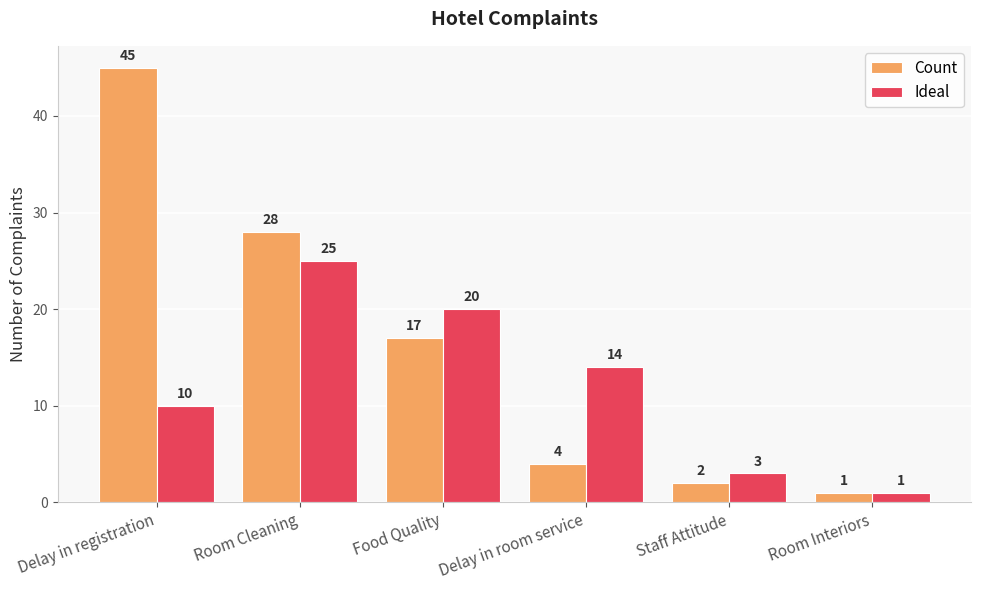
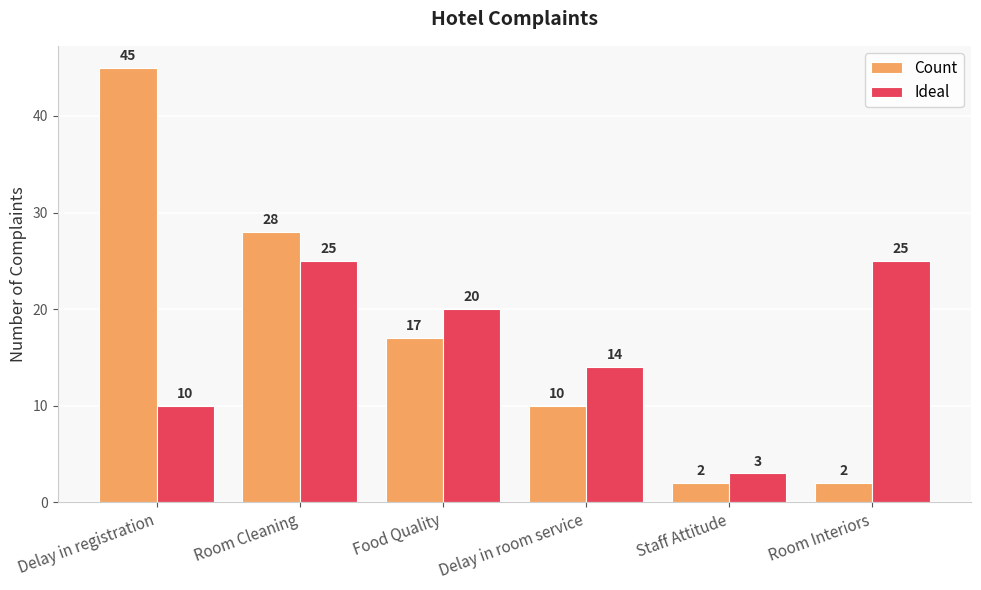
  {
    "Count": {
      "Delay in registration": 45,
      "Room Cleaning": 28,
      "Food Quality": 17,
-     "Delay in room service": 4,
+     "Delay in room service": 10,
      "Staff Attitude": 2,
-     "Room Interiors": 1
+     "Room Interiors": 2
    },
    "Ideal": {
      "Delay in registration": 10,
      "Room Cleaning": 25,
      "Food Quality": 20,
      "Delay in room service": 14,
      "Staff Attitude": 3,
-     "Room Interiors": 1
+     "Room Interiors": 25
    }
  }
